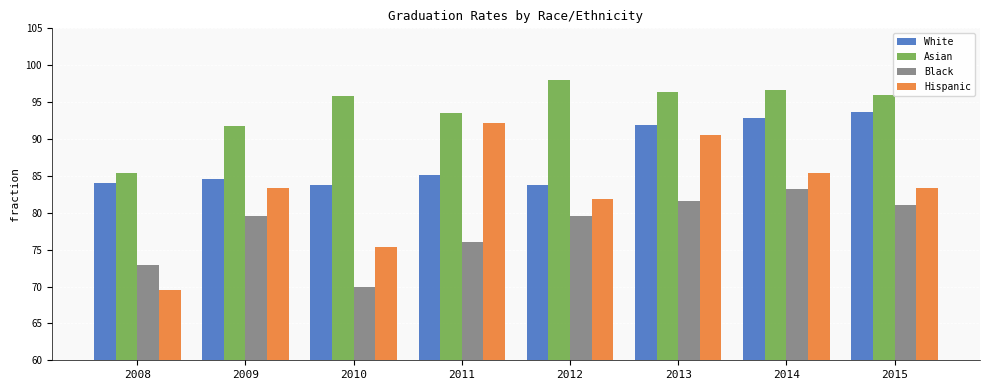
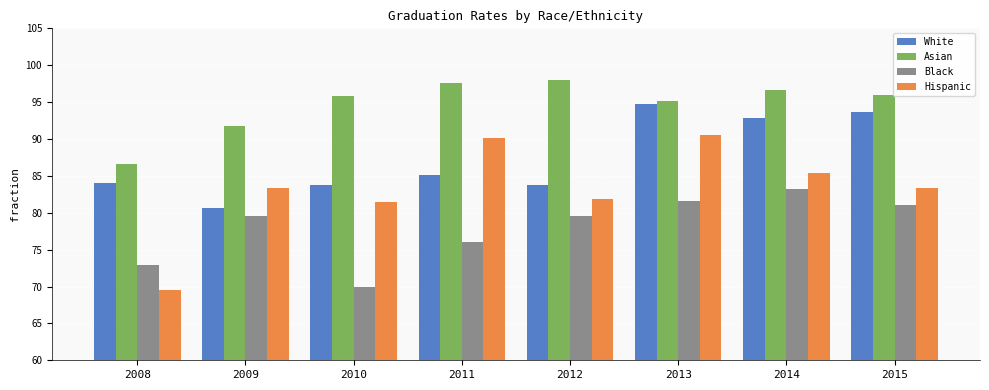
  {
    "White": {
      "2008": 84,
-     "2009": 85,
+     "2009": 81,
      "2010": 84,
      "2011": 85,
      "2012": 84,
-     "2013": 92,
+     "2013": 95,
      "2014": 93,
      "2015": 94
    },
    "Asian": {
-     "2008": 85,
+     "2008": 87,
      "2009": 92,
      "2010": 96,
-     "2011": 94,
+     "2011": 98,
      "2012": 98,
-     "2013": 96,
+     "2013": 95,
      "2014": 97,
      "2015": 96
    },
    "Black": {
      "2008": 73,
      "2009": 80,
      "2010": 70,
      "2011": 76,
      "2012": 80,
      "2013": 82,
      "2014": 83,
      "2015": 81
    },
    "Hispanic": {
      "2008": 70,
      "2009": 83,
-     "2010": 75,
-     "2011": 92,
+     "2010": 82,
+     "2011": 90,
      "2012": 82,
      "2013": 91,
      "2014": 85,
      "2015": 83
    }
  }
